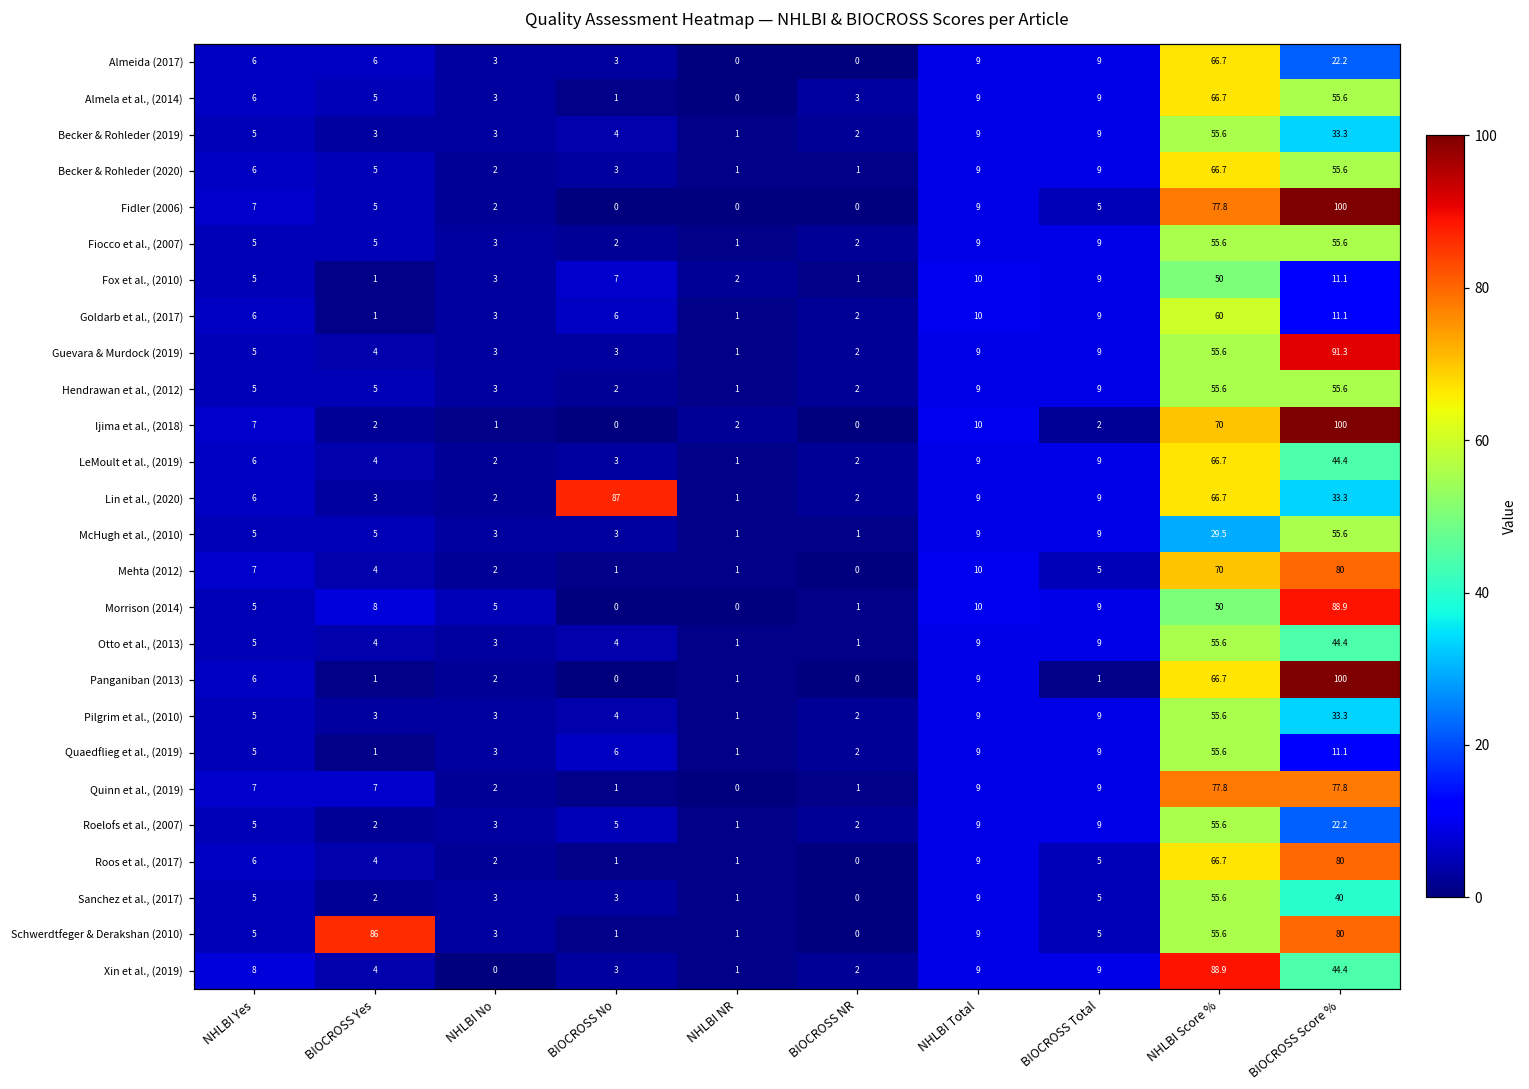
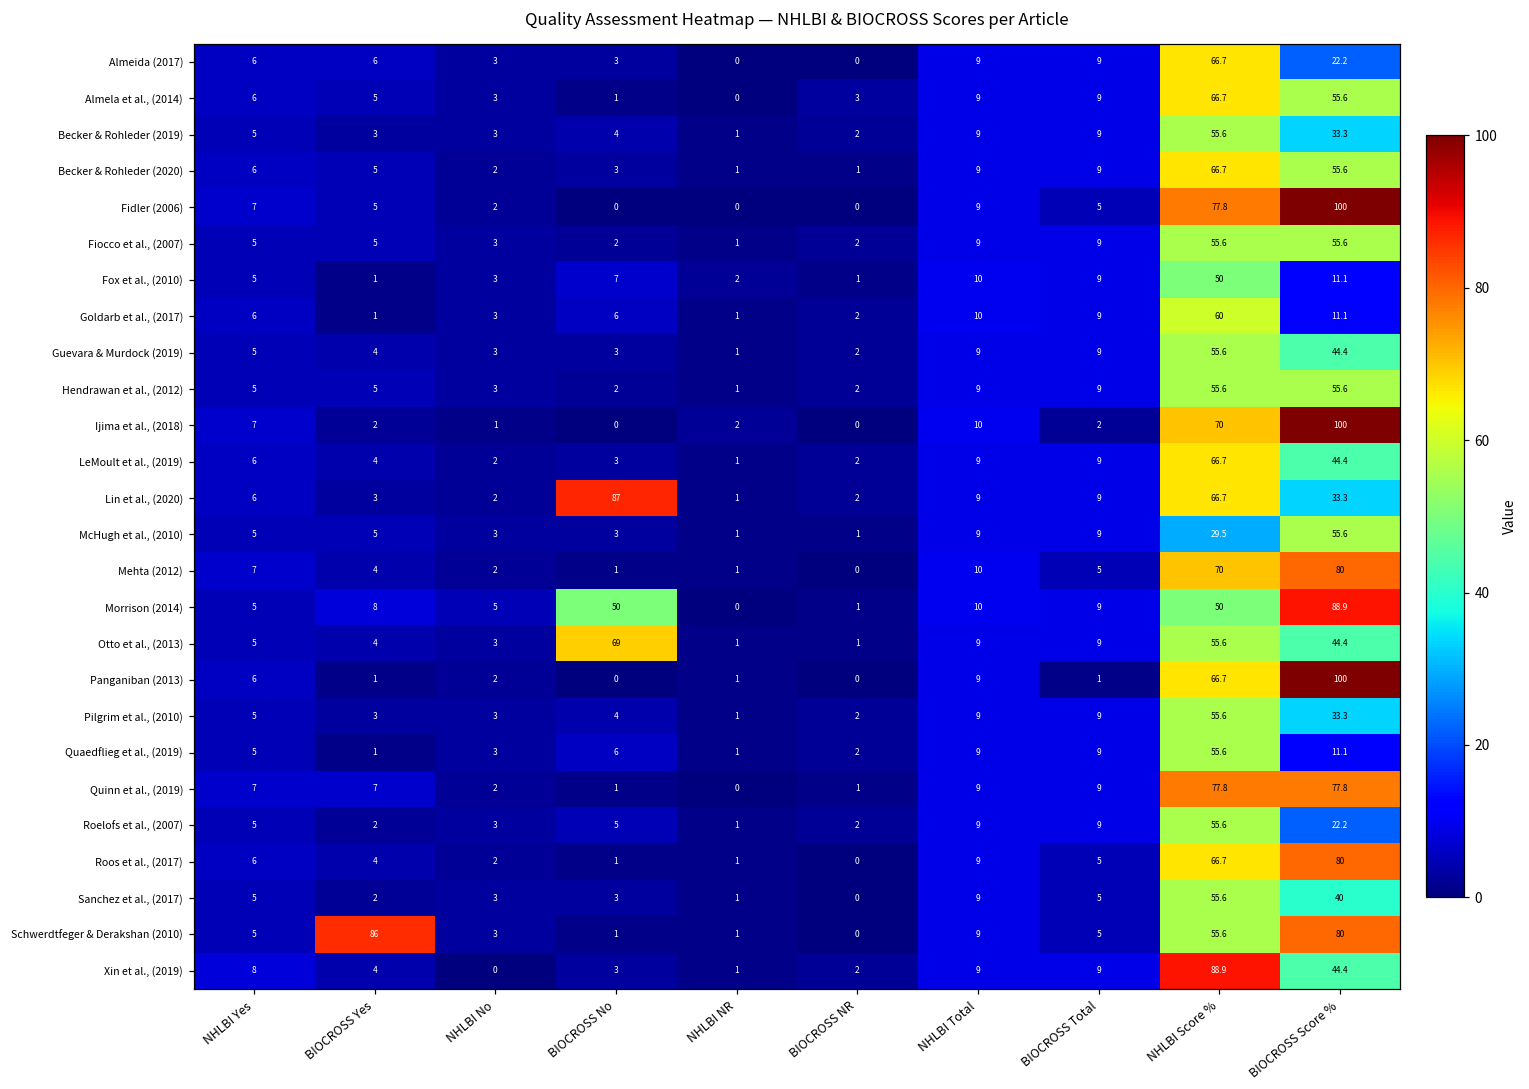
  {
    "Guevara & Murdock (2019)": {
      "NHLBI Yes": 5,
      "BIOCROSS Yes": 4,
      "NHLBI No": 3,
      "BIOCROSS No": 3,
      "NHLBI NR": 1,
      "BIOCROSS NR": 2,
      "NHLBI Total": 9,
      "BIOCROSS Total": 9,
      "NHLBI Score %": 55.6,
-     "BIOCROSS Score %": 91.3
+     "BIOCROSS Score %": 44.4
    },
    "Morrison (2014)": {
      "NHLBI Yes": 5,
      "BIOCROSS Yes": 8,
      "NHLBI No": 5,
-     "BIOCROSS No": 0,
+     "BIOCROSS No": 50,
      "NHLBI NR": 0,
      "BIOCROSS NR": 1,
      "NHLBI Total": 10,
      "BIOCROSS Total": 9,
      "NHLBI Score %": 50,
      "BIOCROSS Score %": 88.9
    },
    "Otto et al., (2013)": {
      "NHLBI Yes": 5,
      "BIOCROSS Yes": 4,
      "NHLBI No": 3,
-     "BIOCROSS No": 4,
+     "BIOCROSS No": 69,
      "NHLBI NR": 1,
      "BIOCROSS NR": 1,
      "NHLBI Total": 9,
      "BIOCROSS Total": 9,
      "NHLBI Score %": 55.6,
      "BIOCROSS Score %": 44.4
    }
  }
